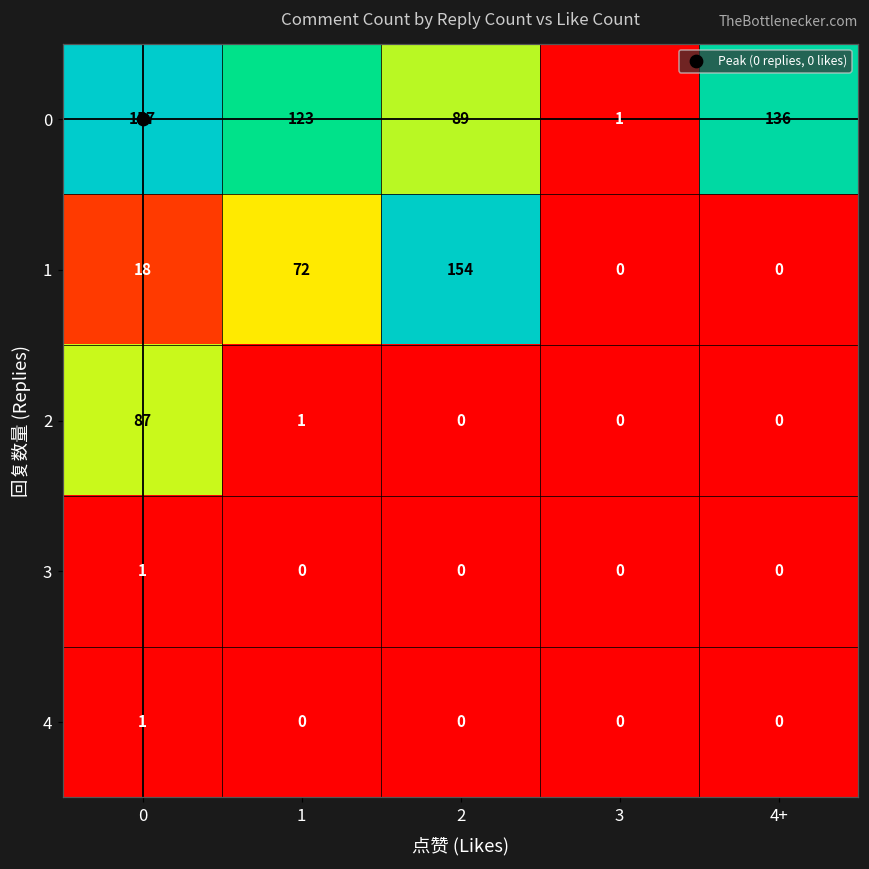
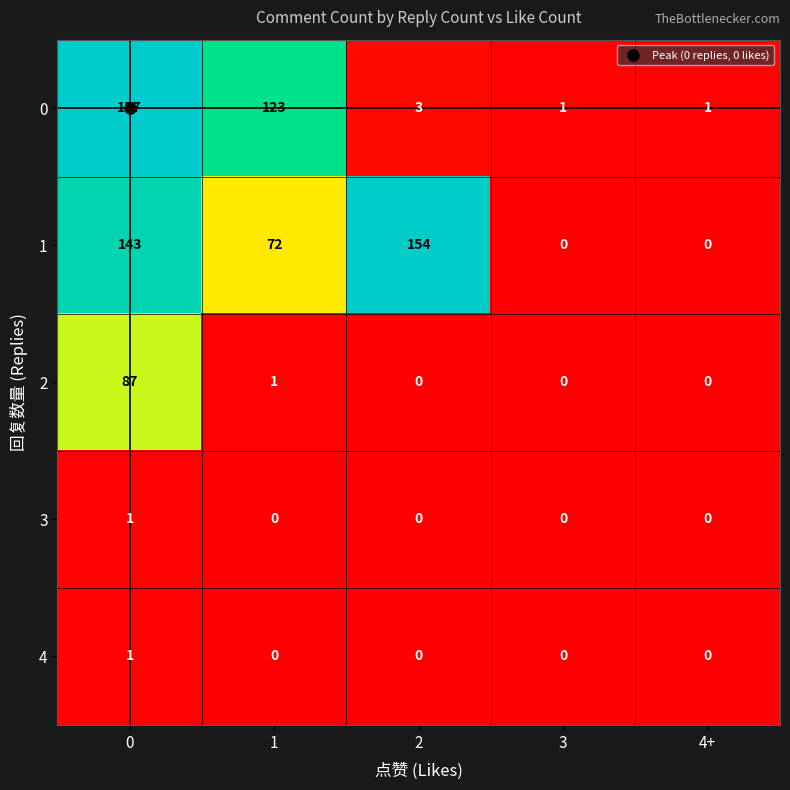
  {
    "0": {
      "1": 123,
-     "2": 89,
+     "2": 3,
      "3": 1,
-     "4+": 136
+     "4+": 1
    },
    "1": {
-     "0": 18,
+     "0": 143,
      "1": 72,
      "2": 154,
      "3": 0,
      "4+": 0
    },
    "2": {
      "0": 87,
      "1": 1,
      "2": 0,
      "3": 0,
      "4+": 0
    },
    "3": {
      "0": 1,
      "1": 0,
      "2": 0,
      "3": 0,
      "4+": 0
    },
    "4": {
      "0": 1,
      "1": 0,
      "2": 0,
      "3": 0,
      "4+": 0
    }
  }
